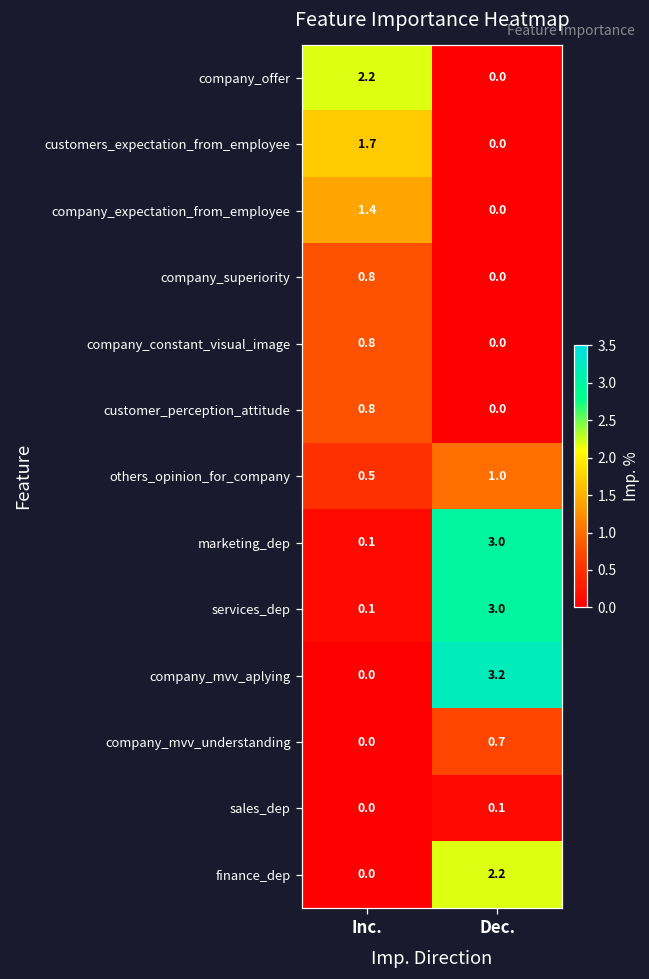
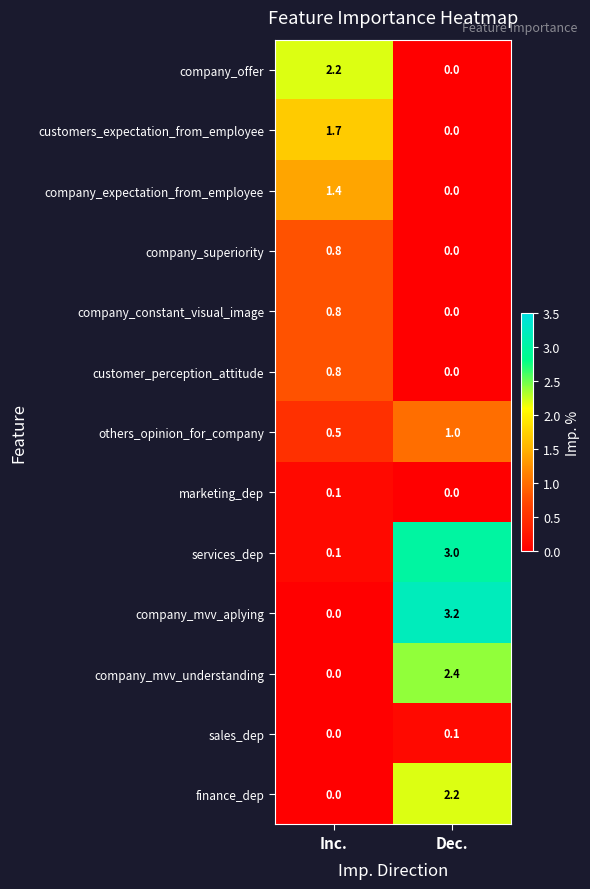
  {
    "company_offer": {
      "Inc.": 2.2,
      "Dec.": 0.0
    },
    "customers_expectation_from_employee": {
      "Inc.": 1.7,
      "Dec.": 0.0
    },
    "company_expectation_from_employee": {
      "Inc.": 1.4,
      "Dec.": 0.0
    },
    "company_superiority": {
      "Inc.": 0.8,
      "Dec.": 0.0
    },
    "company_constant_visual_image": {
      "Inc.": 0.8,
      "Dec.": 0.0
    },
    "customer_perception_attitude": {
      "Inc.": 0.8,
      "Dec.": 0.0
    },
    "others_opinion_for_company": {
      "Inc.": 0.5,
      "Dec.": 1.0
    },
    "marketing_dep": {
      "Inc.": 0.1,
-     "Dec.": 3.0
+     "Dec.": 0.0
    },
    "services_dep": {
      "Inc.": 0.1,
      "Dec.": 3.0
    },
    "company_mvv_aplying": {
      "Inc.": 0.0,
      "Dec.": 3.2
    },
    "company_mvv_understanding": {
      "Inc.": 0.0,
-     "Dec.": 0.7
+     "Dec.": 2.4
    },
    "sales_dep": {
      "Inc.": 0.0,
      "Dec.": 0.1
    },
    "finance_dep": {
      "Inc.": 0.0,
      "Dec.": 2.2
    }
  }
